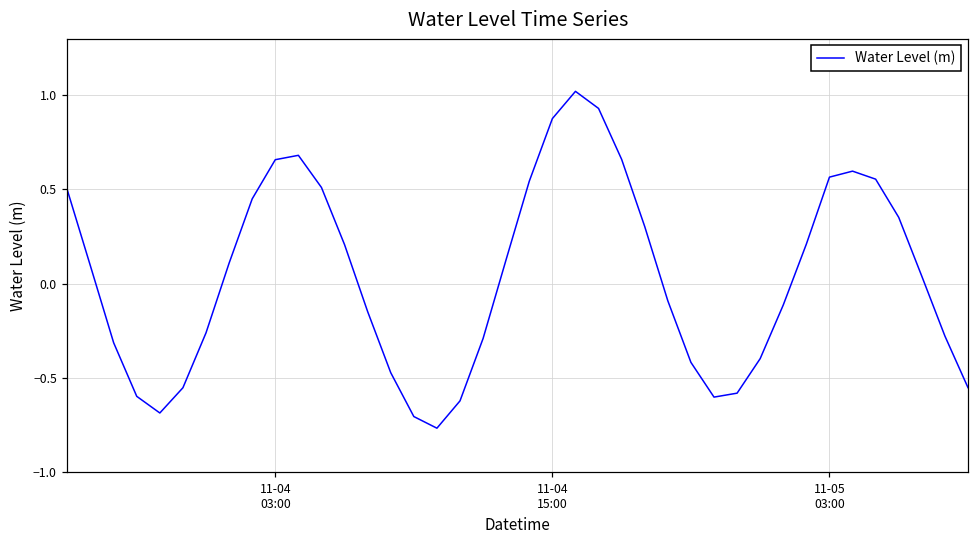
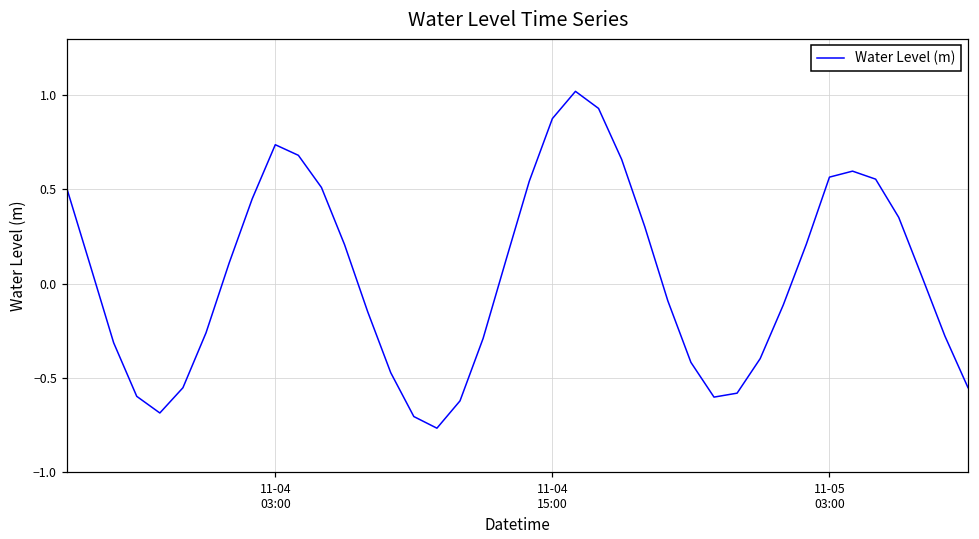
  {
-   "11-04 03:00": 0.66,
+   "11-04 03:00": 0.74,
    "11-04 15:00": 0.88,
    "11-05 03:00": 0.56
  }
